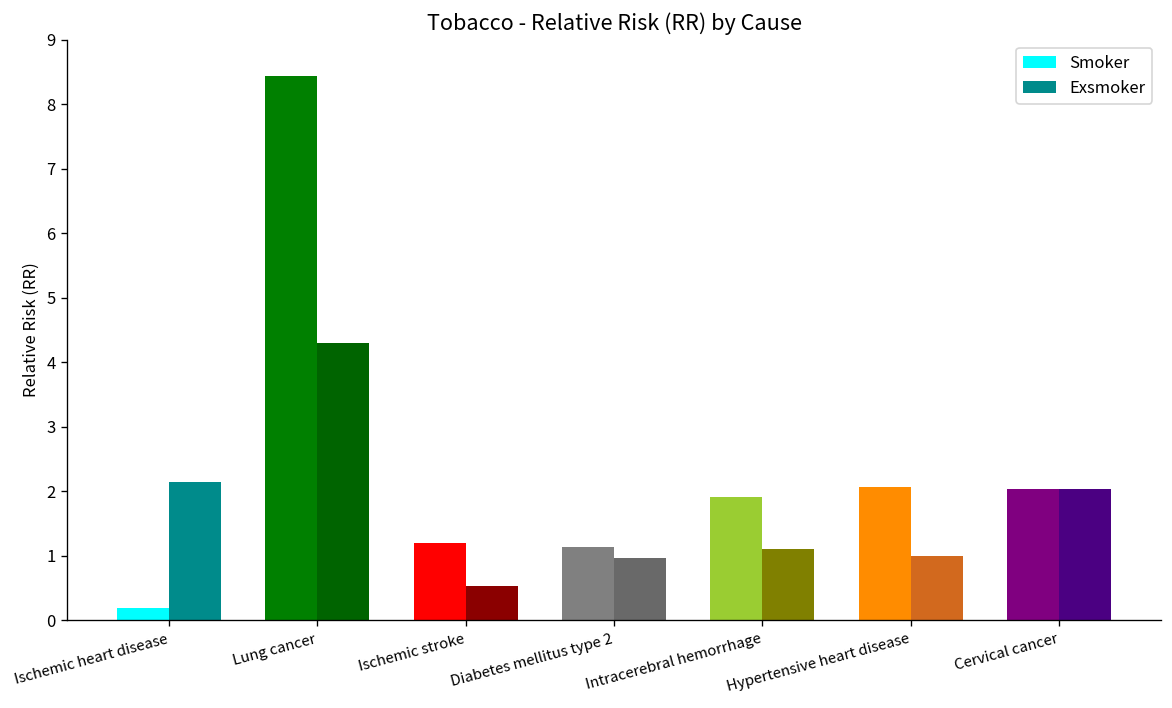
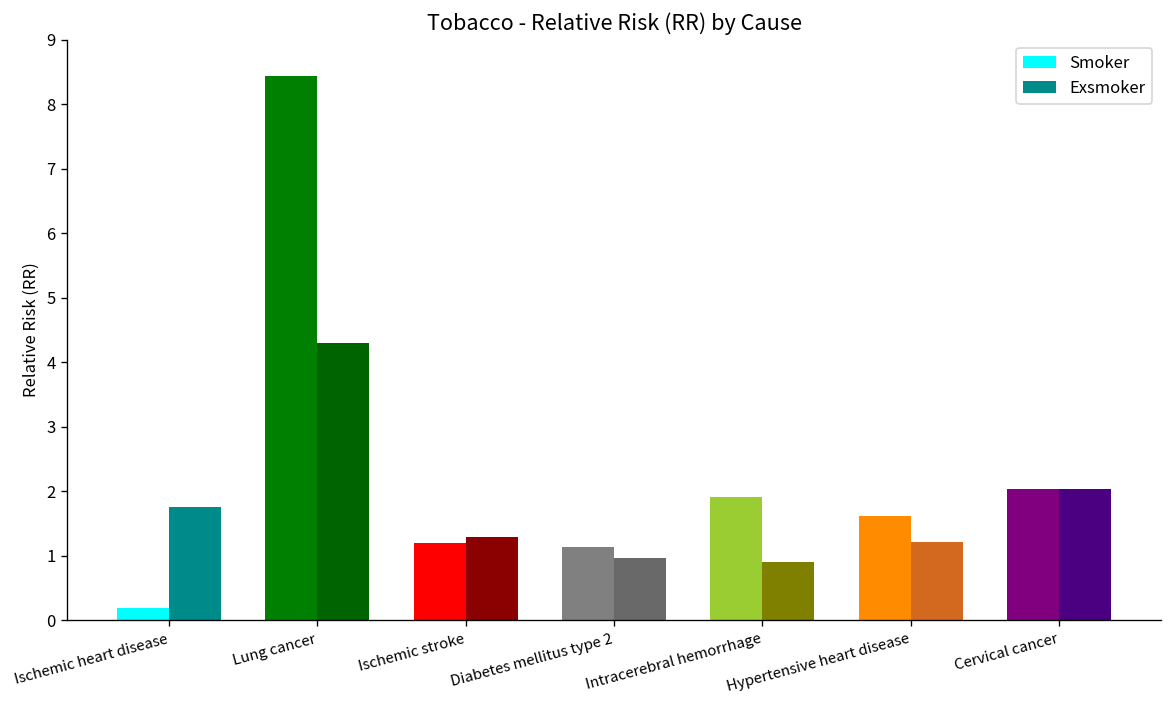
  {
    "Smoker": {
      "Ischemic heart disease": 0.2,
      "Lung cancer": 8.4,
      "Ischemic stroke": 1.2,
      "Diabetes mellitus type 2": 1.1,
      "Intracerebral hemorrhage": 1.9,
-     "Hypertensive heart disease": 2.1,
+     "Hypertensive heart disease": 1.6,
      "Cervical cancer": 2.0
    },
    "Exsmoker": {
-     "Ischemic heart disease": 2.2,
+     "Ischemic heart disease": 1.8,
      "Lung cancer": 4.3,
-     "Ischemic stroke": 0.5,
+     "Ischemic stroke": 1.3,
      "Diabetes mellitus type 2": 1.0,
-     "Intracerebral hemorrhage": 1.1,
-     "Hypertensive heart disease": 1.0,
+     "Intracerebral hemorrhage": 0.9,
+     "Hypertensive heart disease": 1.2,
      "Cervical cancer": 2.0
    }
  }
